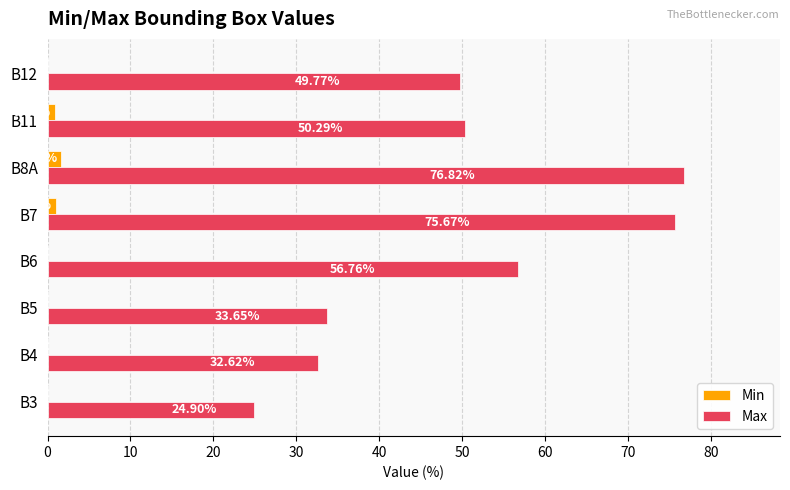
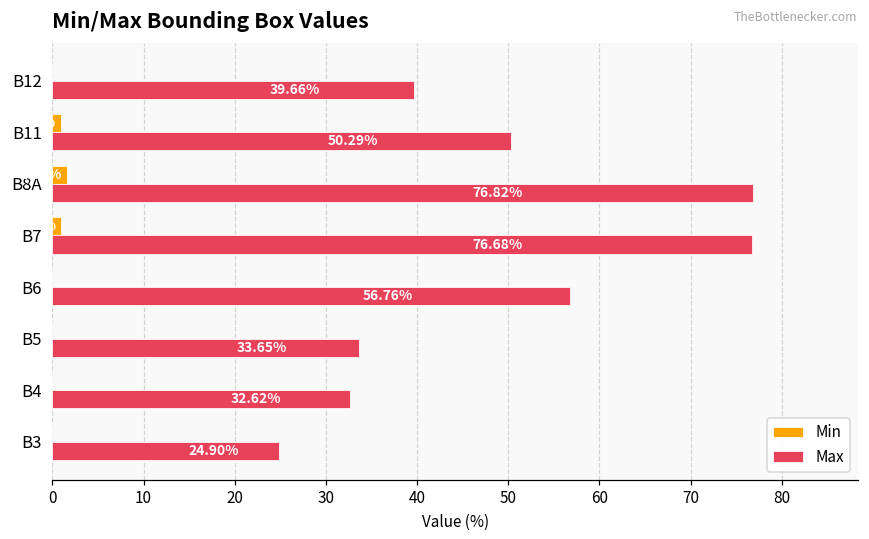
  {
    "Min": {
      "B12": "0",
      "B11": "1",
      "B8A": "2",
      "B7": "1",
      "B6": "0",
      "B5": "0",
      "B4": "0",
      "B3": "0"
    },
    "Max": {
-     "B12": "49.77%",
+     "B12": "39.66%",
      "B11": "50.29%",
      "B8A": "76.82%",
-     "B7": "75.67%",
+     "B7": "76.68%",
      "B6": "56.76%",
      "B5": "33.65%",
      "B4": "32.62%",
      "B3": "24.90%"
    }
  }
